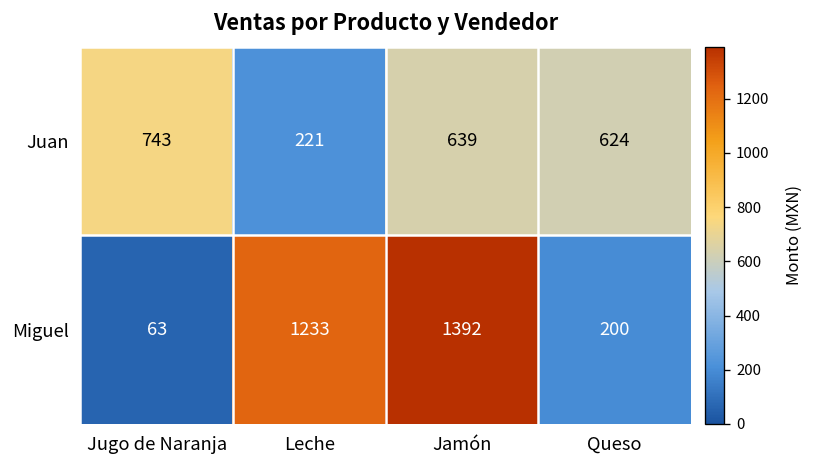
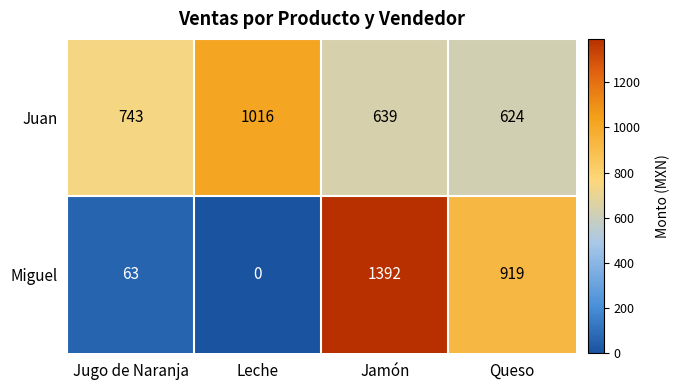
  {
    "Juan": {
      "Jugo de Naranja": 743,
-     "Leche": 221,
+     "Leche": 1016,
      "Jamón": 639,
      "Queso": 624
    },
    "Miguel": {
      "Jugo de Naranja": 63,
-     "Leche": 1233,
+     "Leche": 0,
      "Jamón": 1392,
-     "Queso": 200
+     "Queso": 919
    }
  }
